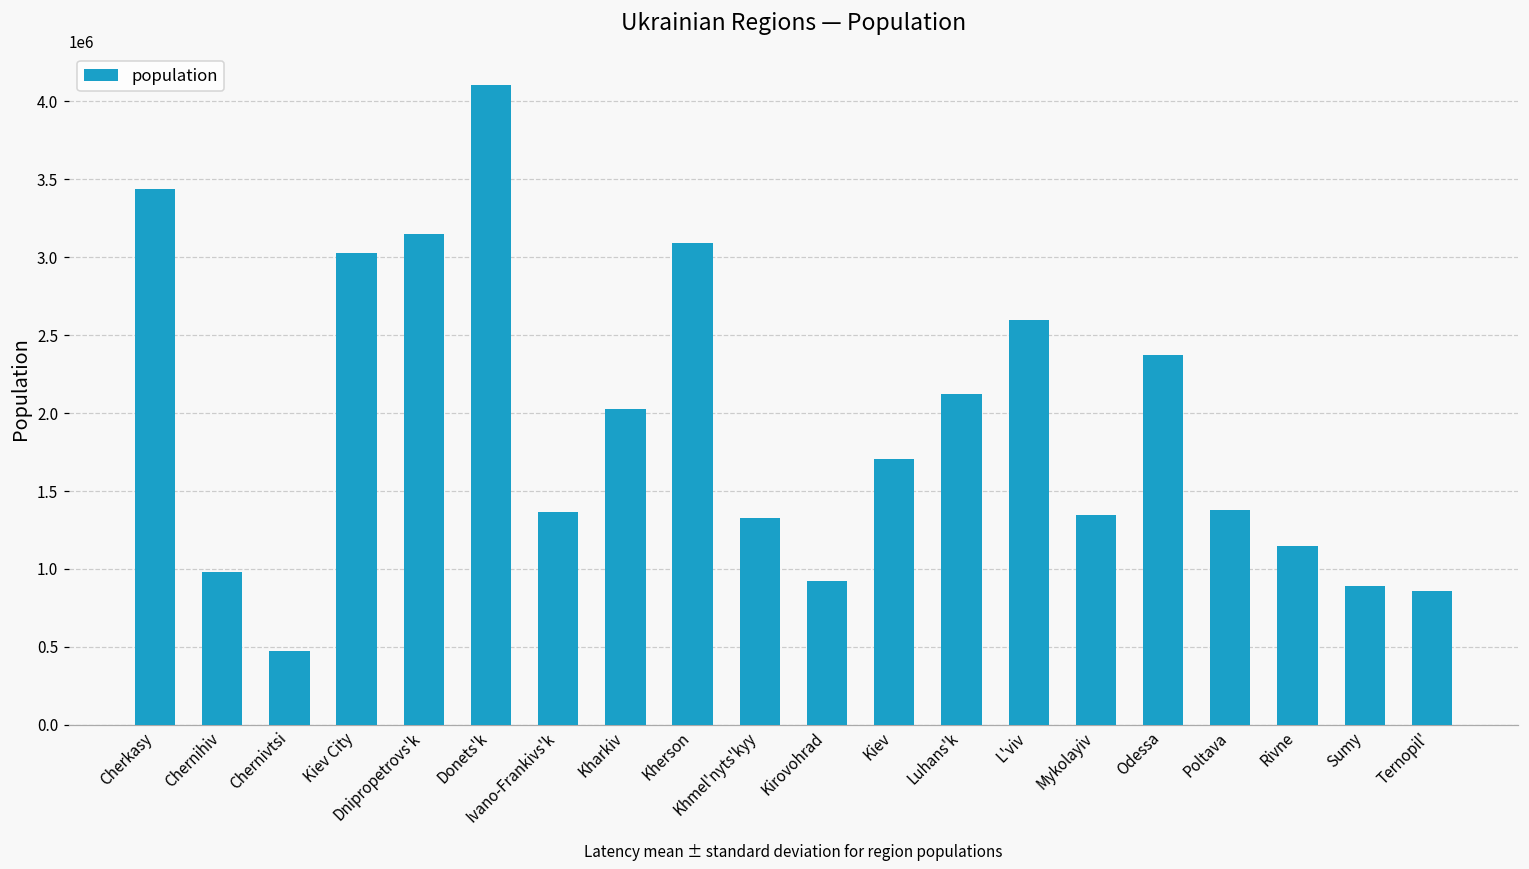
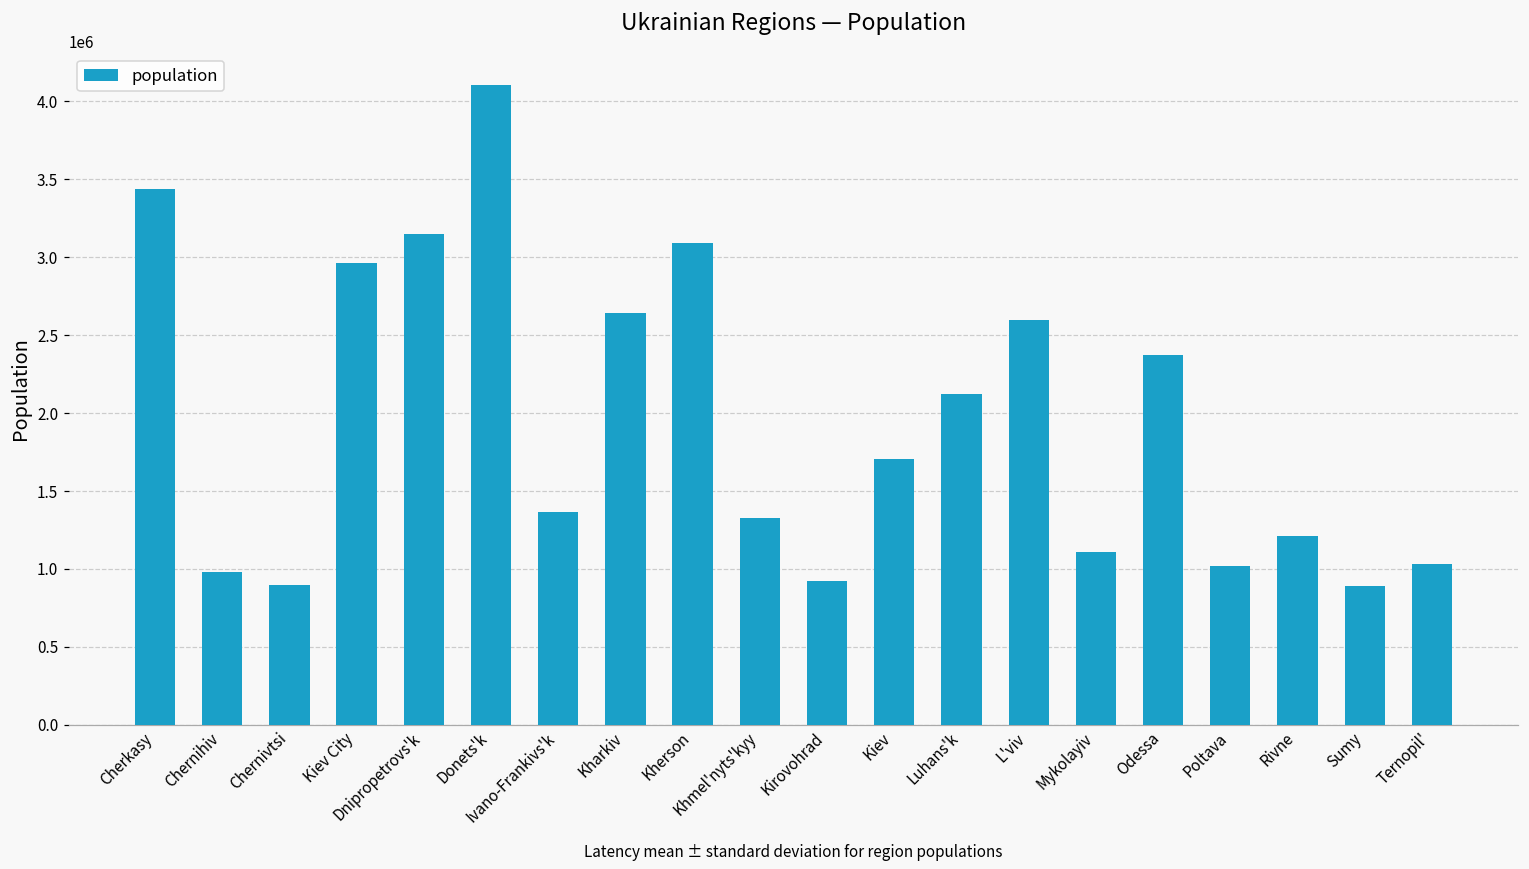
  {
    "Cherkasy": 3440000,
    "Chernihiv": 980000,
-   "Chernivtsi": 470000,
-   "Kiev City": 3030000,
+   "Chernivtsi": 900000,
+   "Kiev City": 2960000,
    "Dnipropetrovs'k": 3150000,
    "Donets'k": 4110000,
    "Ivano-Frankivs'k": 1360000,
-   "Kharkiv": 2030000,
+   "Kharkiv": 2640000,
    "Kherson": 3090000,
    "Khmel'nyts'kyy": 1330000,
    "Kirovohrad": 920000,
    "Kiev": 1710000,
    "Luhans'k": 2120000,
    "L'viv": 2600000,
-   "Mykolayiv": 1350000,
+   "Mykolayiv": 1110000,
    "Odessa": 2370000,
-   "Poltava": 1380000,
-   "Rivne": 1150000,
+   "Poltava": 1020000,
+   "Rivne": 1210000,
    "Sumy": 890000,
-   "Ternopil'": 860000
+   "Ternopil'": 1030000
  }
